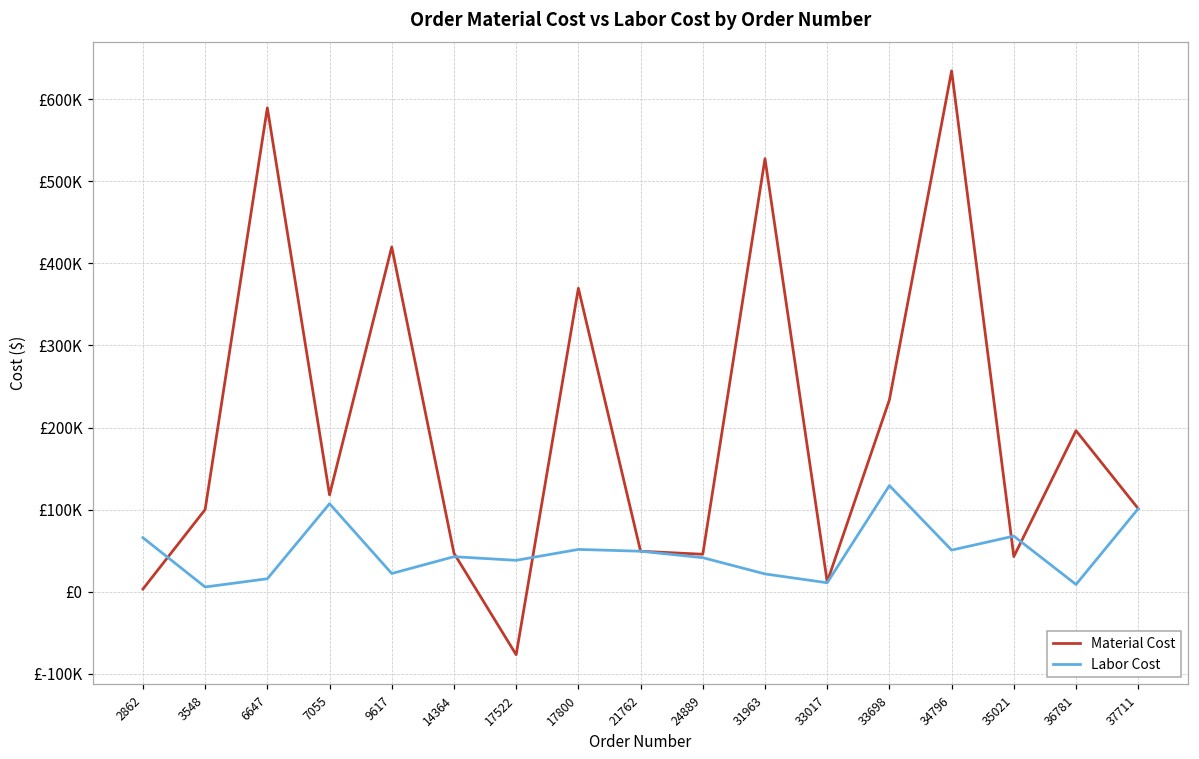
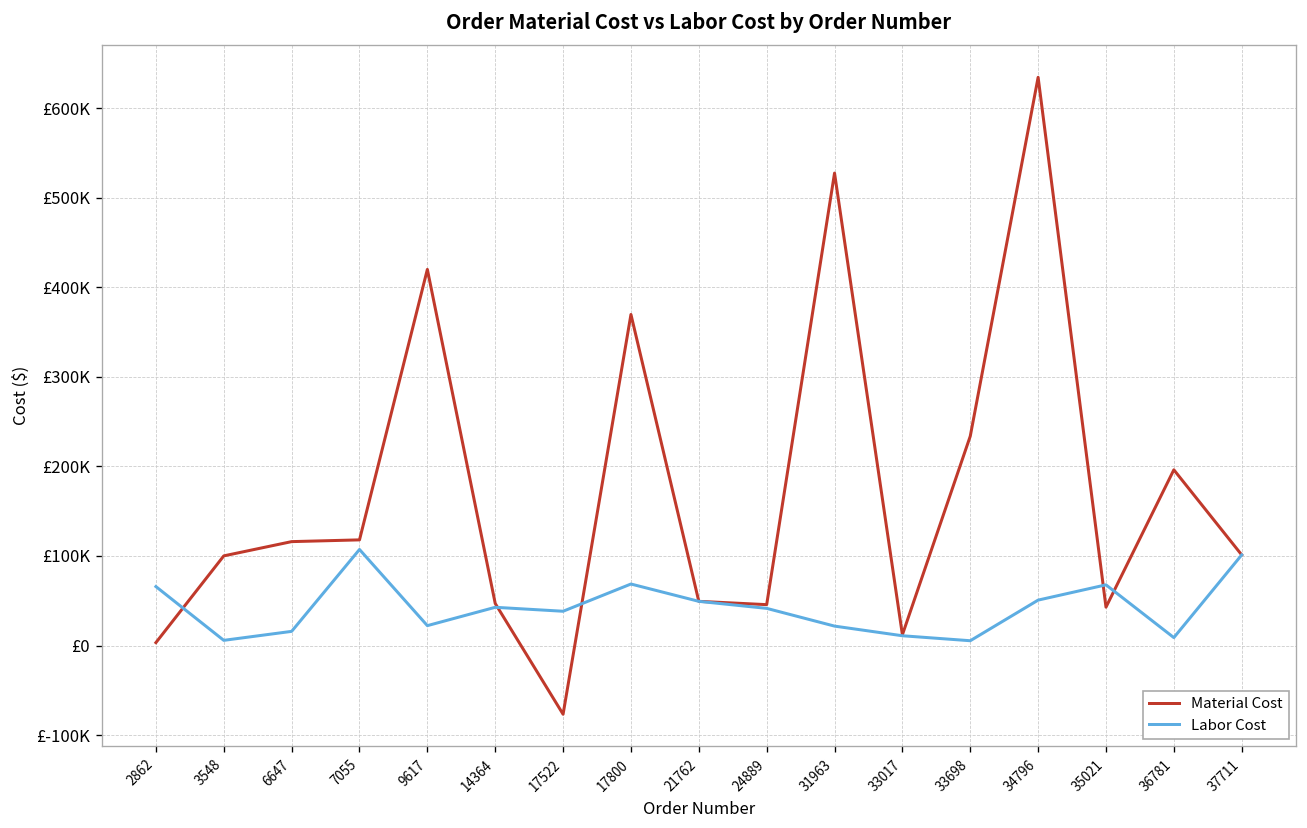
  {
    "Material Cost": {
      "2862": "£0",
      "3548": "£100000",
-     "6647": "£590000",
+     "6647": "£120000",
      "7055": "£120000",
      "9617": "£420000",
      "14364": "£50000",
      "17522": "£-80000",
      "17800": "£370000",
      "24889": "£50000",
      "31963": "£530000",
      "33698": "£230000",
      "34796": "£630000",
      "35021": "£40000",
      "36781": "£200000"
    },
    "Labor Cost": {
      "2862": "£70000",
      "3548": "£10000",
      "6647": "£20000",
      "7055": "£110000",
      "9617": "£20000",
      "14364": "£40000",
      "17522": "£40000",
-     "17800": "£50000",
+     "17800": "£70000",
      "24889": "£40000",
      "31963": "£20000",
-     "33698": "£130000",
+     "33698": "£10000",
      "34796": "£50000",
      "35021": "£70000",
      "36781": "£10000"
    }
  }
